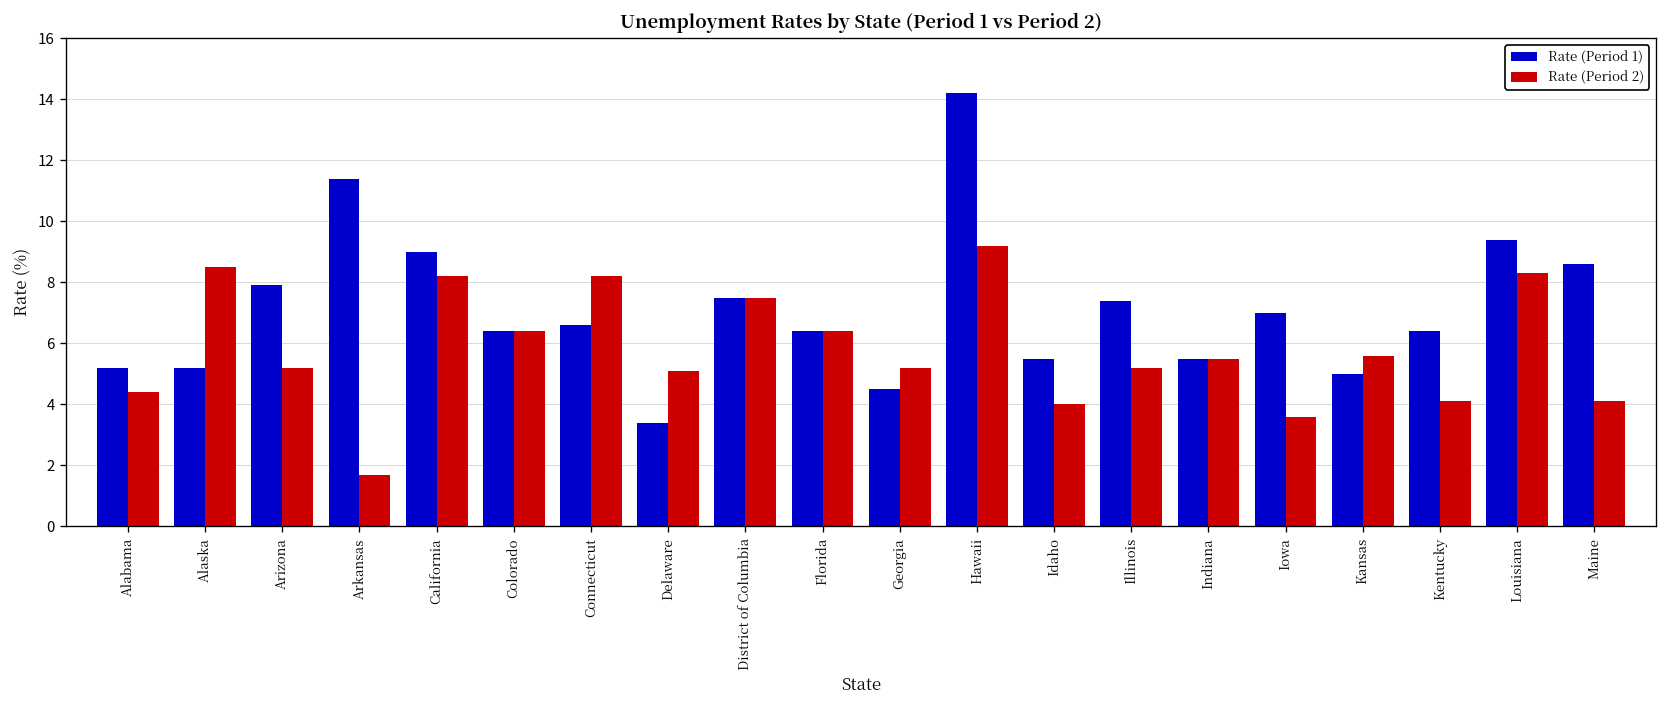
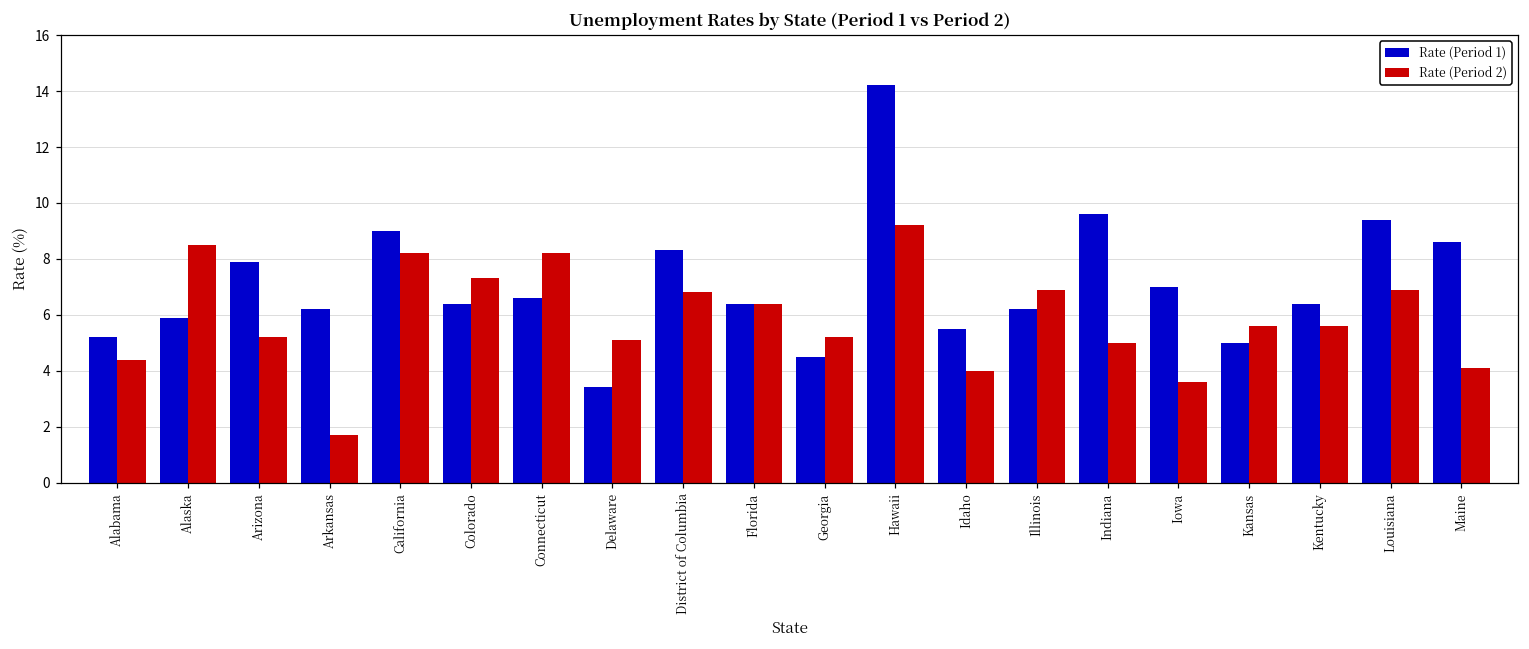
  {
    "Rate (Period 1)": {
      "Alabama": 5.2,
-     "Alaska": 5.2,
+     "Alaska": 5.9,
      "Arizona": 7.9,
-     "Arkansas": 11.4,
+     "Arkansas": 6.2,
      "California": 9.0,
      "Colorado": 6.4,
      "Connecticut": 6.6,
      "Delaware": 3.4,
-     "District of Columbia": 7.5,
+     "District of Columbia": 8.3,
      "Florida": 6.4,
      "Georgia": 4.5,
      "Hawaii": 14.2,
      "Idaho": 5.5,
-     "Illinois": 7.4,
-     "Indiana": 5.5,
+     "Illinois": 6.2,
+     "Indiana": 9.6,
      "Iowa": 7.0,
      "Kansas": 5.0,
      "Kentucky": 6.4,
      "Louisiana": 9.4,
      "Maine": 8.6
    },
    "Rate (Period 2)": {
      "Alabama": 4.4,
      "Alaska": 8.5,
      "Arizona": 5.2,
      "Arkansas": 1.7,
      "California": 8.2,
-     "Colorado": 6.4,
+     "Colorado": 7.3,
      "Connecticut": 8.2,
      "Delaware": 5.1,
-     "District of Columbia": 7.5,
+     "District of Columbia": 6.8,
      "Florida": 6.4,
      "Georgia": 5.2,
      "Hawaii": 9.2,
      "Idaho": 4.0,
-     "Illinois": 5.2,
-     "Indiana": 5.5,
+     "Illinois": 6.9,
+     "Indiana": 5.0,
      "Iowa": 3.6,
      "Kansas": 5.6,
-     "Kentucky": 4.1,
-     "Louisiana": 8.3,
+     "Kentucky": 5.6,
+     "Louisiana": 6.9,
      "Maine": 4.1
    }
  }
